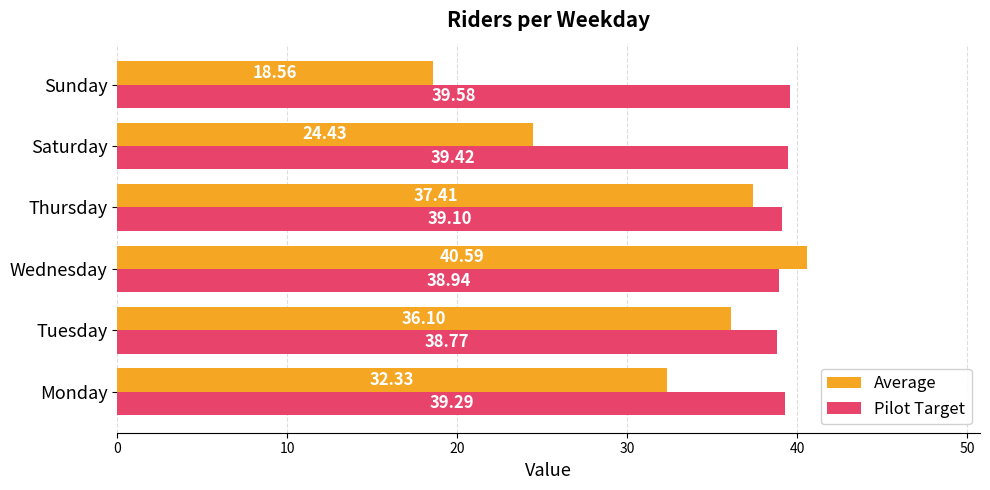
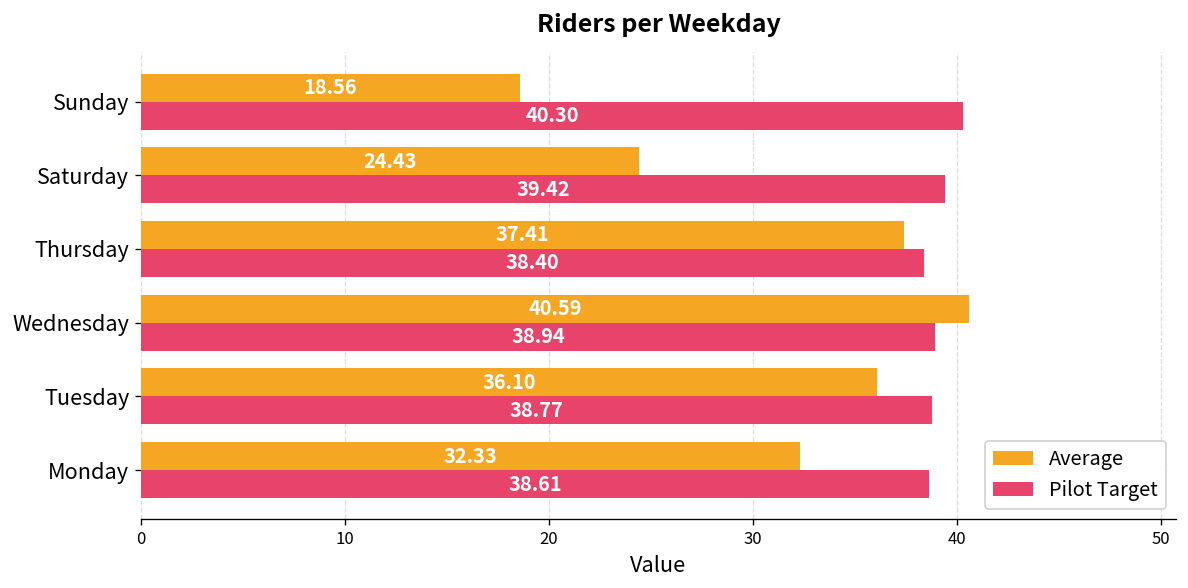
  {
    "Average": {
      "Sunday": 18.56,
      "Saturday": 24.43,
      "Thursday": 37.41,
      "Wednesday": 40.59,
      "Tuesday": 36.10,
      "Monday": 32.33
    },
    "Pilot Target": {
-     "Sunday": 39.58,
+     "Sunday": 40.30,
      "Saturday": 39.42,
-     "Thursday": 39.10,
+     "Thursday": 38.40,
      "Wednesday": 38.94,
      "Tuesday": 38.77,
-     "Monday": 39.29
+     "Monday": 38.61
    }
  }
